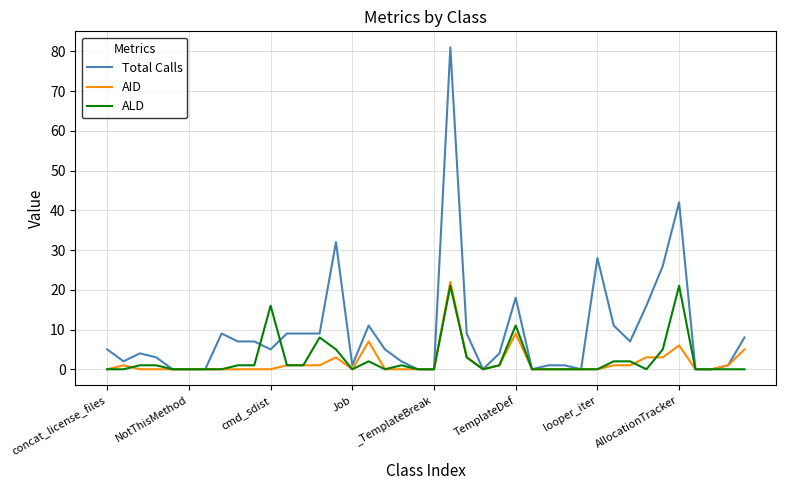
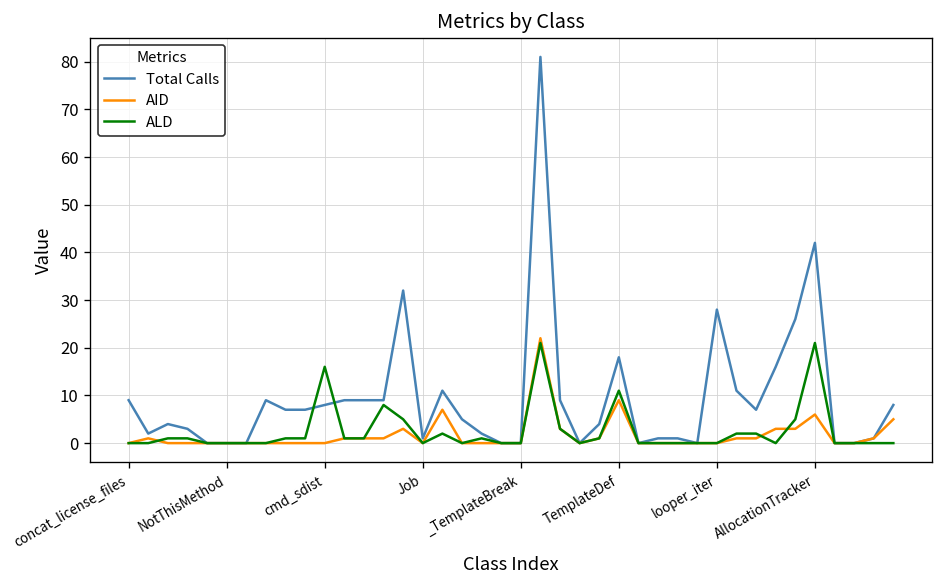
  {
    "Total Calls": {
-     "concat_license_files": 5,
-     "cmd_sdist": 5,
+     "concat_license_files": 9,
+     "cmd_sdist": 8,
      "Job": 1,
      "TemplateDef": 18,
      "looper_iter": 28,
      "AllocationTracker": 42
    },
    "AID": {
      "cmd_sdist": 0,
      "TemplateDef": 9,
      "AllocationTracker": 6
    },
    "ALD": {
      "cmd_sdist": 16,
      "TemplateDef": 11,
      "AllocationTracker": 21
    }
  }
